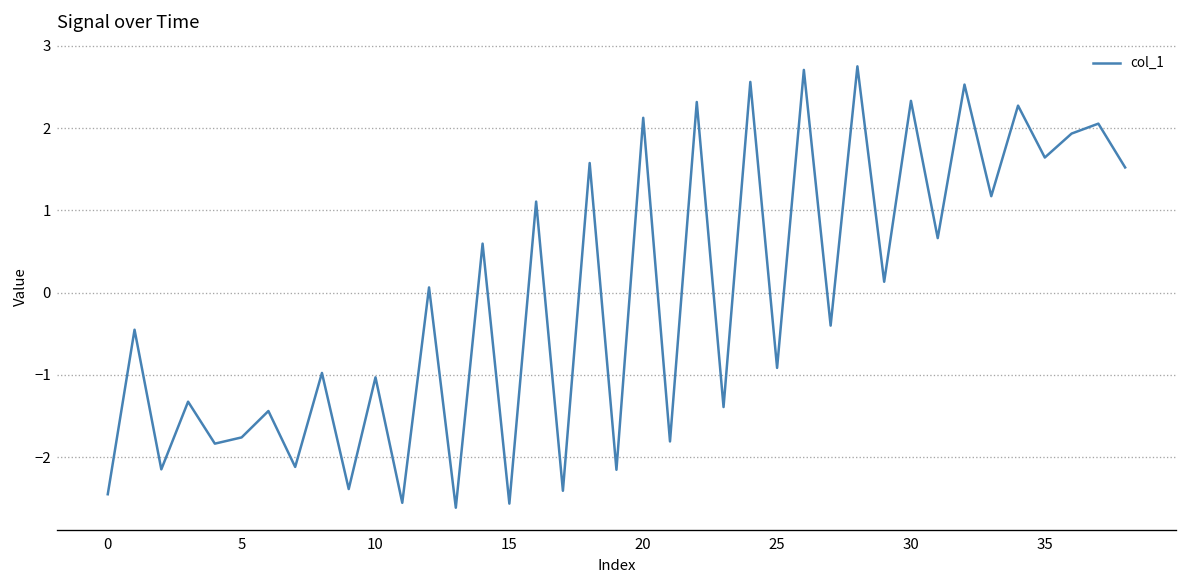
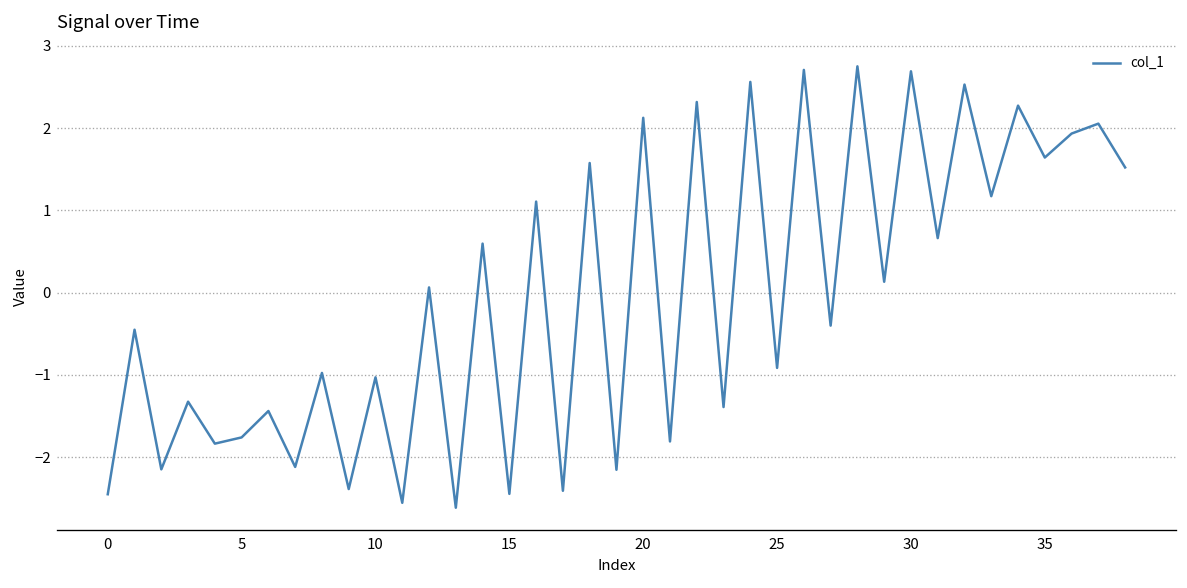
  {
    "0": -2.4,
    "5": -1.8,
    "10": -1.0,
-   "15": -2.6,
+   "15": -2.4,
    "20": 2.1,
    "25": -0.9,
-   "30": 2.3,
+   "30": 2.7,
    "35": 1.6
  }
